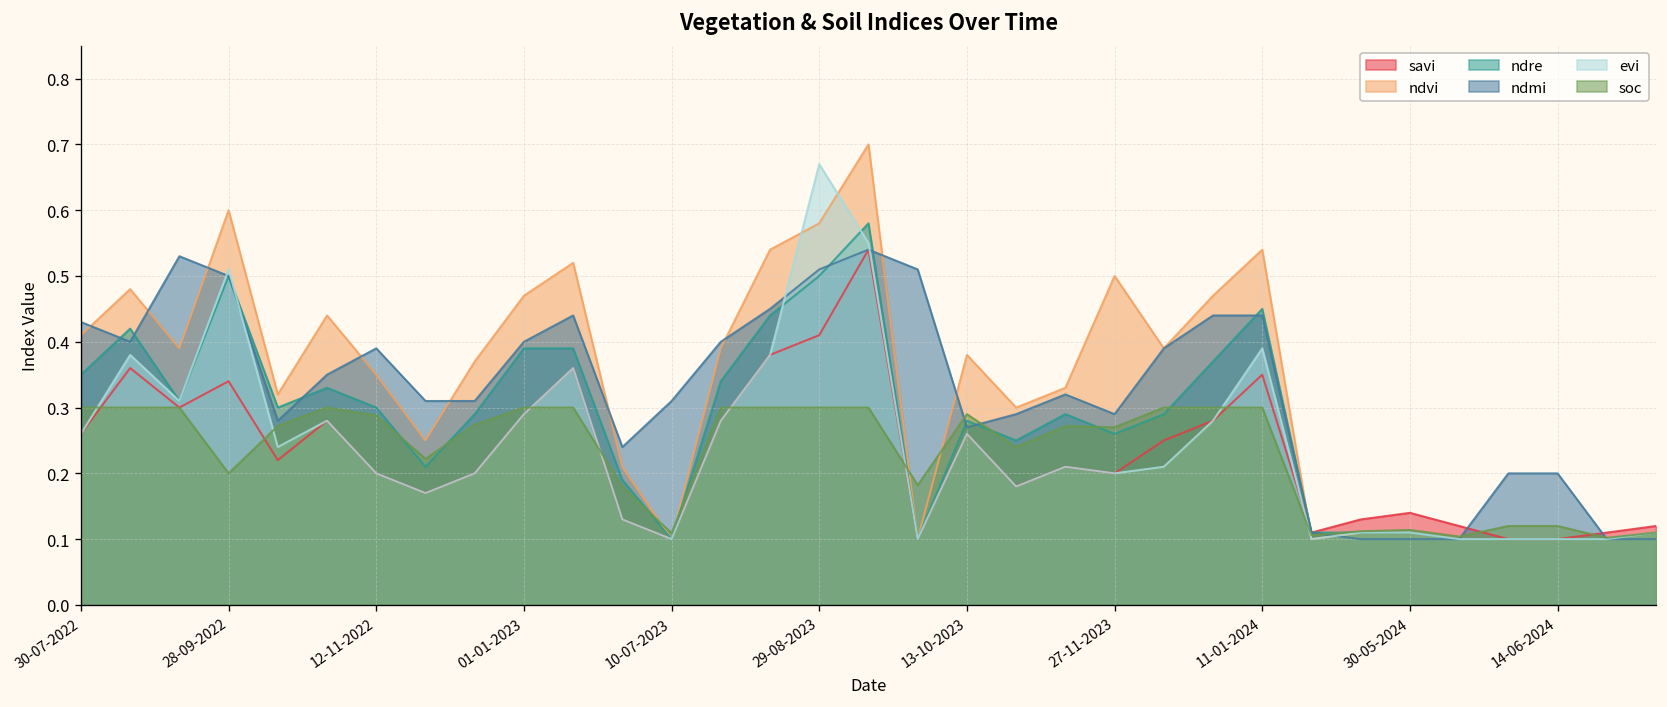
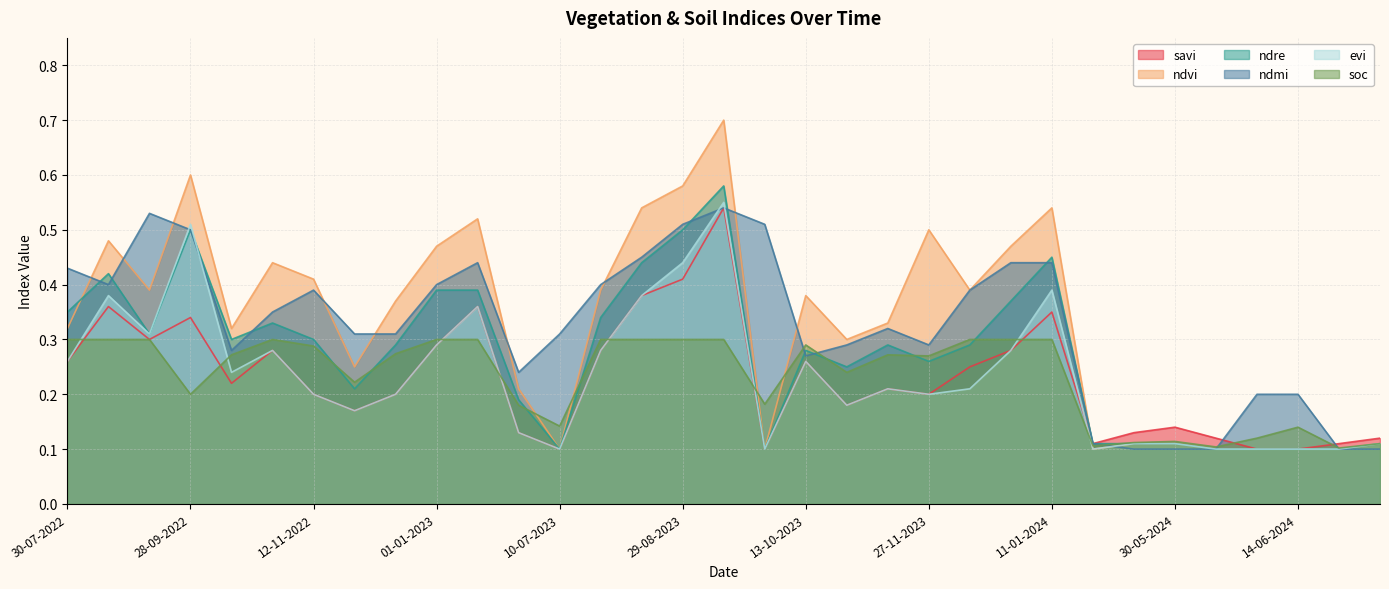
  {
    "savi": {
      "28-09-2022": 0.34,
      "29-08-2023": 0.41,
      "11-01-2024": 0.35,
      "30-05-2024": 0.14
    },
    "ndvi": {
-     "30-07-2022": 0.41,
+     "30-07-2022": 0.32,
      "28-09-2022": 0.60,
-     "12-11-2022": 0.35,
+     "12-11-2022": 0.41,
      "01-01-2023": 0.47,
      "29-08-2023": 0.58,
      "13-10-2023": 0.38,
      "27-11-2023": 0.50,
      "11-01-2024": 0.54
    },
    "evi": {
      "28-09-2022": 0.51,
-     "29-08-2023": 0.67,
+     "29-08-2023": 0.44,
      "11-01-2024": 0.39
    },
    "soc": {
      "30-07-2022": 0.30,
      "28-09-2022": 0.20,
      "12-11-2022": 0.29,
      "01-01-2023": 0.30,
-     "10-07-2023": 0.11,
+     "10-07-2023": 0.14,
      "29-08-2023": 0.30,
      "13-10-2023": 0.29,
      "27-11-2023": 0.27,
      "11-01-2024": 0.30,
-     "14-06-2024": 0.12
+     "14-06-2024": 0.14
    }
  }
